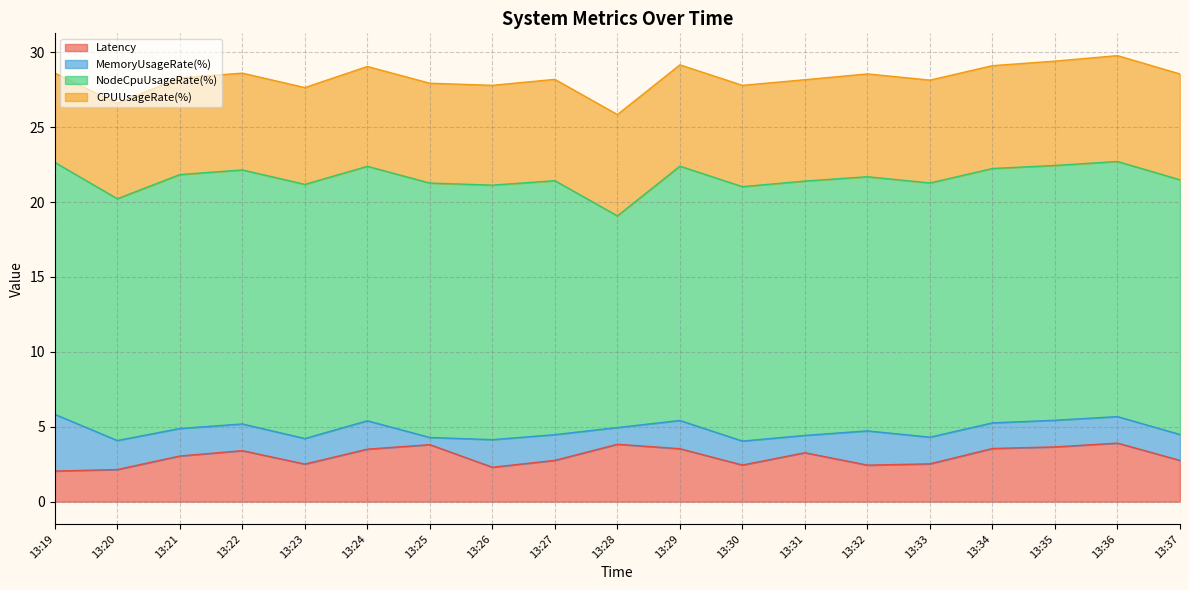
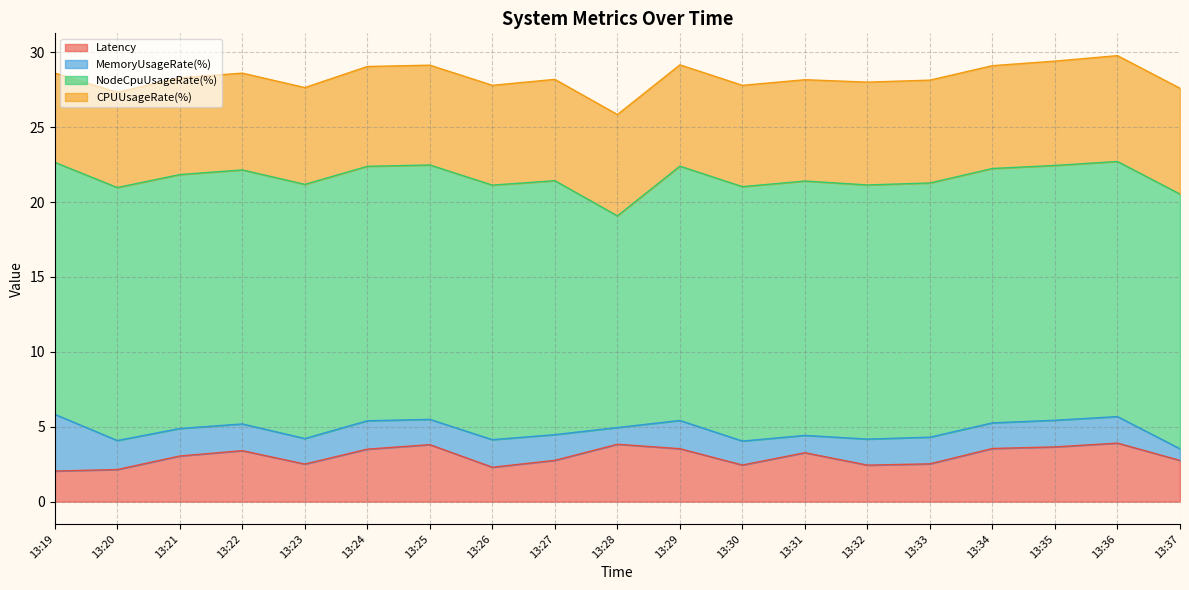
  {
    "Latency": {
      "13:19": 2.0,
      "13:20": 2.1,
      "13:21": 3.0,
      "13:22": 3.4,
      "13:23": 2.5,
      "13:24": 3.5,
      "13:25": 3.8,
      "13:26": 2.3,
      "13:27": 2.8,
      "13:28": 3.8,
      "13:29": 3.5,
      "13:30": 2.4,
      "13:31": 3.3,
      "13:32": 2.4,
      "13:33": 2.5,
      "13:34": 3.5,
      "13:35": 3.7,
      "13:36": 3.9,
      "13:37": 2.8
    },
    "MemoryUsageRate(%)": {
      "13:19": 3.8,
      "13:20": 1.9,
      "13:21": 1.8,
      "13:22": 1.8,
      "13:23": 1.7,
      "13:24": 1.9,
-     "13:25": 0.5,
+     "13:25": 1.7,
      "13:26": 1.8,
      "13:27": 1.7,
      "13:28": 1.1,
      "13:29": 1.9,
      "13:30": 1.6,
      "13:31": 1.2,
-     "13:32": 2.3,
+     "13:32": 1.7,
      "13:33": 1.8,
      "13:34": 1.7,
      "13:35": 1.8,
      "13:36": 1.8,
-     "13:37": 1.7
+     "13:37": 0.8
    },
    "NodeCpuUsageRate(%)": {
      "13:19": 16.8,
-     "13:20": 16.1,
+     "13:20": 16.9,
      "13:21": 16.9,
      "13:22": 17.0,
      "13:23": 17.0,
      "13:24": 17.0,
      "13:25": 17.0,
      "13:26": 17.0,
      "13:27": 17.0,
      "13:28": 14.1,
      "13:29": 17.0,
      "13:30": 17.0,
      "13:31": 17.0,
      "13:32": 17.0,
      "13:33": 17.0,
      "13:34": 17.0,
      "13:35": 17.0,
      "13:36": 17.0,
      "13:37": 17.0
    },
    "CPUUsageRate(%)": {
      "13:19": 6.0,
      "13:22": 6.5,
      "13:23": 6.5,
      "13:24": 6.7,
      "13:25": 6.7,
      "13:26": 6.7,
      "13:27": 6.8,
      "13:28": 6.8,
      "13:29": 6.8,
      "13:30": 6.8,
      "13:31": 6.8,
      "13:32": 6.9,
      "13:33": 6.9,
      "13:34": 6.9,
      "13:35": 7.0,
      "13:36": 7.1,
      "13:37": 7.1
    }
  }
